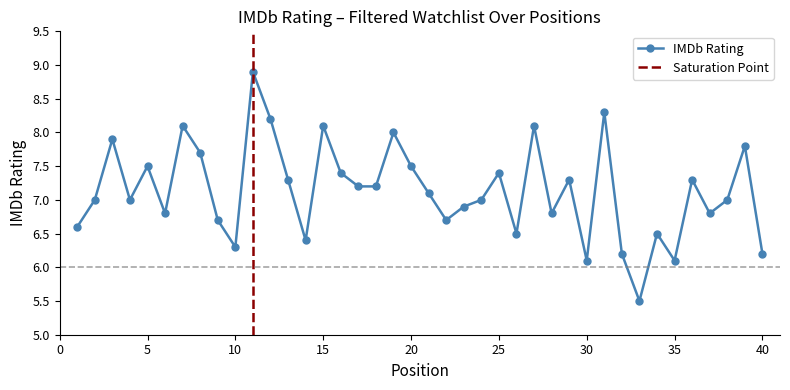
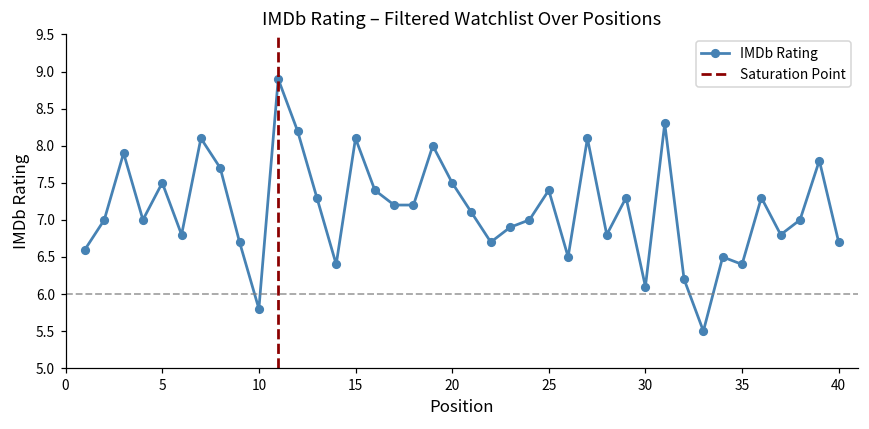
  {
    "5": 7.5,
-   "10": 6.3,
+   "10": 5.8,
    "15": 8.1,
    "20": 7.5,
    "25": 7.4,
    "30": 6.1,
-   "35": 6.1,
-   "40": 6.2
+   "35": 6.4,
+   "40": 6.7
  }
